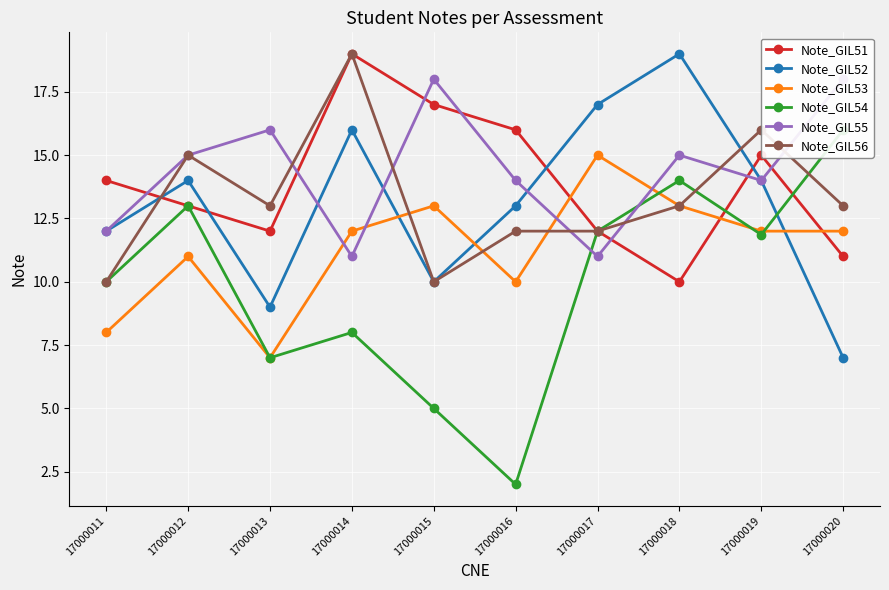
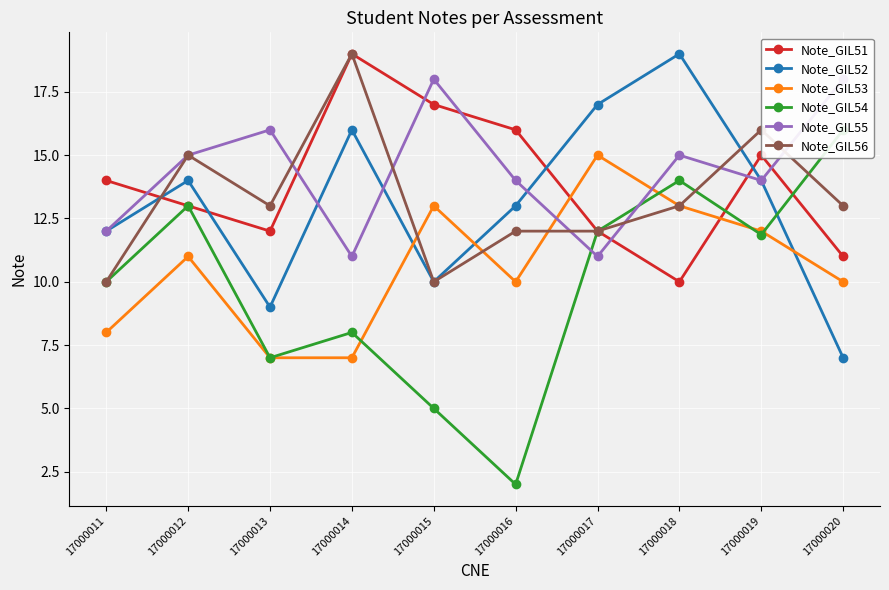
  {
    "Note_GIL51": {
      "17000011": 14,
      "17000013": 12,
      "17000015": 17,
      "17000016": 16,
      "17000018": 10,
      "17000020": 11
    },
    "Note_GIL52": {
      "17000012": 14,
      "17000013": 9,
      "17000014": 16,
      "17000016": 13,
      "17000017": 17,
      "17000018": 19,
      "17000020": 7
    },
    "Note_GIL53": {
      "17000011": 8,
      "17000012": 11,
-     "17000014": 12,
+     "17000014": 7,
      "17000015": 13,
      "17000016": 10,
      "17000017": 15,
      "17000019": 12,
-     "17000020": 12
+     "17000020": 10
    },
    "Note_GIL54": {
      "17000014": 8,
      "17000015": 5,
      "17000016": 2,
      "17000018": 14,
      "17000019": 11.9
    },
    "Note_GIL55": {
      "17000013": 16,
      "17000014": 11,
      "17000015": 18,
      "17000016": 14,
      "17000017": 11,
      "17000018": 15
    },
    "Note_GIL56": {
      "17000013": 13,
      "17000016": 12,
      "17000020": 13
    }
  }
